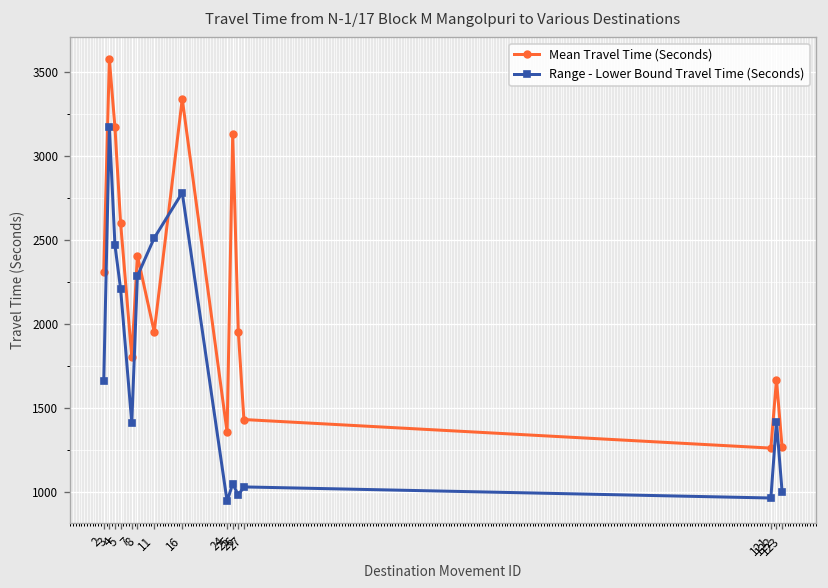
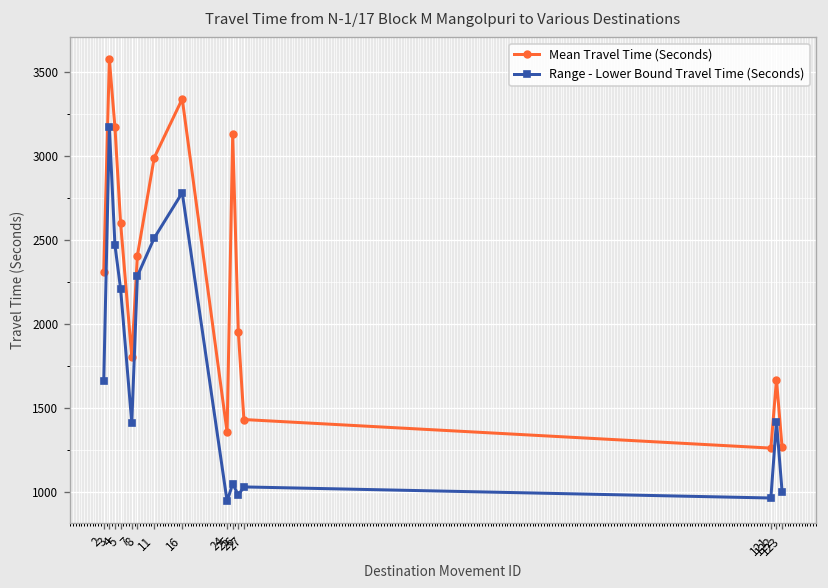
  {
    "Mean Travel Time (Seconds)": {
      "2": 2310,
      "3": 3570,
      "4": 3170,
      "5": 2600,
      "7": 1800,
      "8": 2410,
-     "11": 1950,
+     "11": 2990,
      "16": 3340,
      "24": 1360,
      "25": 3130,
      "26": 1950,
      "27": 1430,
      "121": 1260,
      "122": 1670,
      "123": 1270
    },
    "Range - Lower Bound Travel Time (Seconds)": {
      "2": 1660,
      "3": 3170,
      "4": 2470,
      "5": 2210,
      "7": 1410,
      "8": 2290,
      "11": 2510,
      "16": 2780,
      "24": 950,
      "25": 1050,
      "26": 980,
      "27": 1030,
      "121": 960,
      "122": 1420,
      "123": 1000
    }
  }
